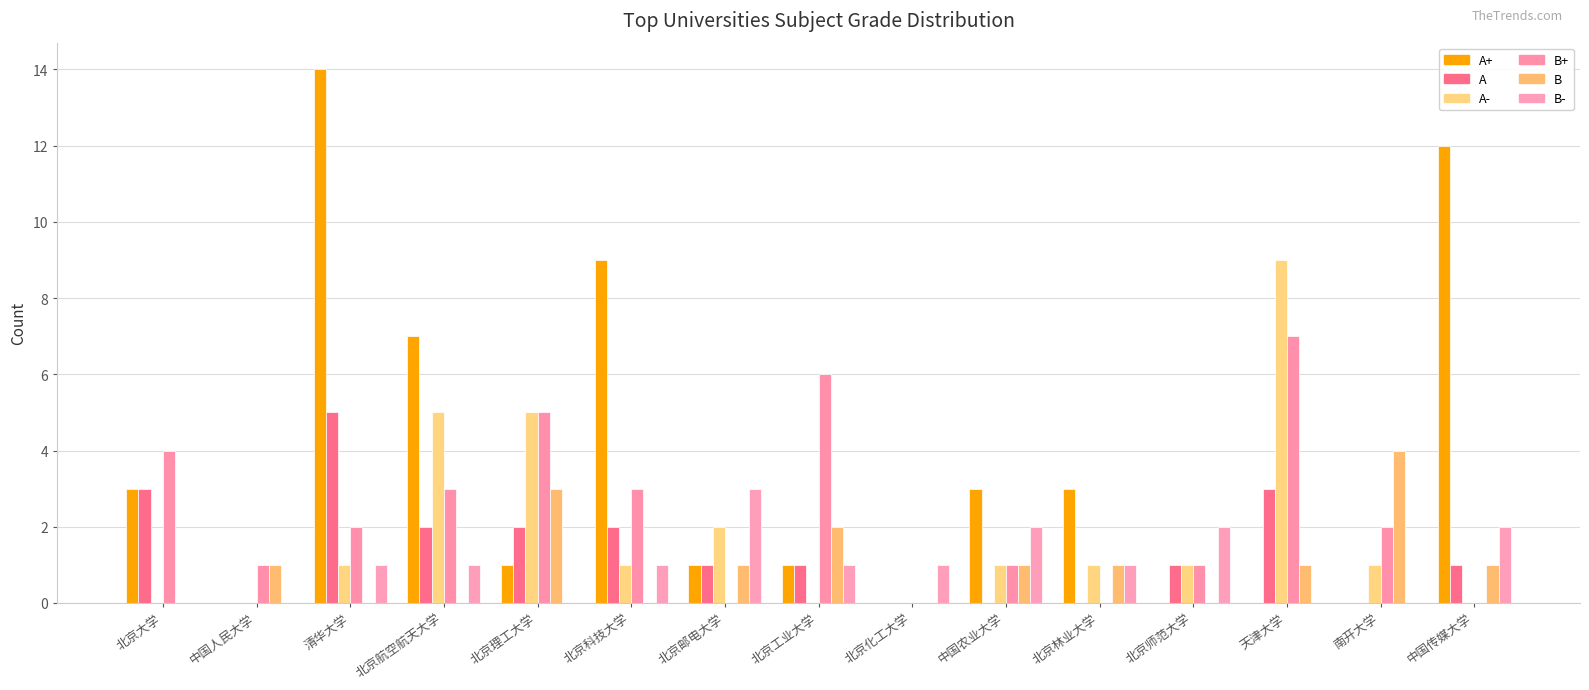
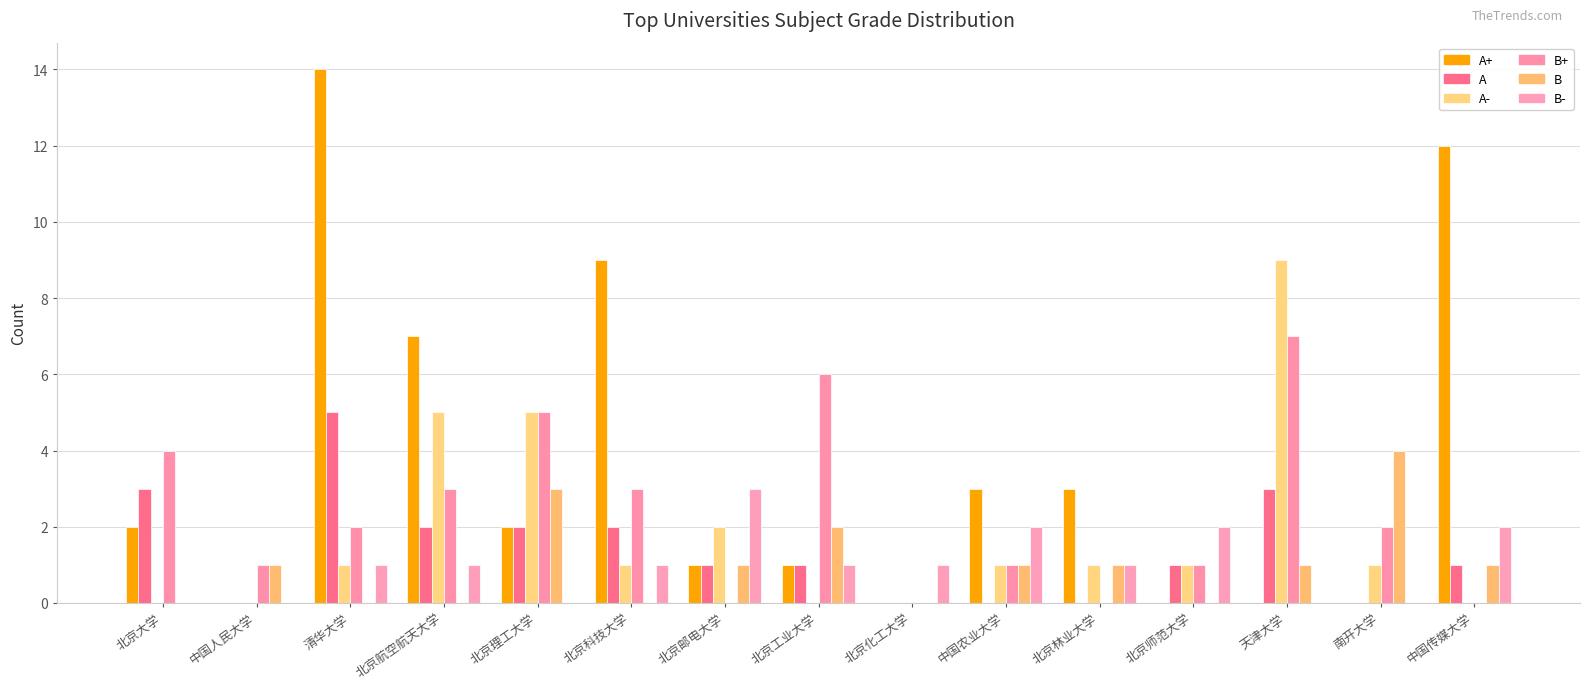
  {
    "A+": {
-     "北京大学": 3,
+     "北京大学": 2,
      "中国人民大学": 0,
      "清华大学": 14,
      "北京航空航天大学": 7,
-     "北京理工大学": 1,
+     "北京理工大学": 2,
      "北京科技大学": 9,
      "北京邮电大学": 1,
      "北京工业大学": 1,
      "北京化工大学": 0,
      "中国农业大学": 3,
      "北京林业大学": 3,
      "北京师范大学": 0,
      "天津大学": 0,
      "南开大学": 0,
      "中国传媒大学": 12
    }
  }
